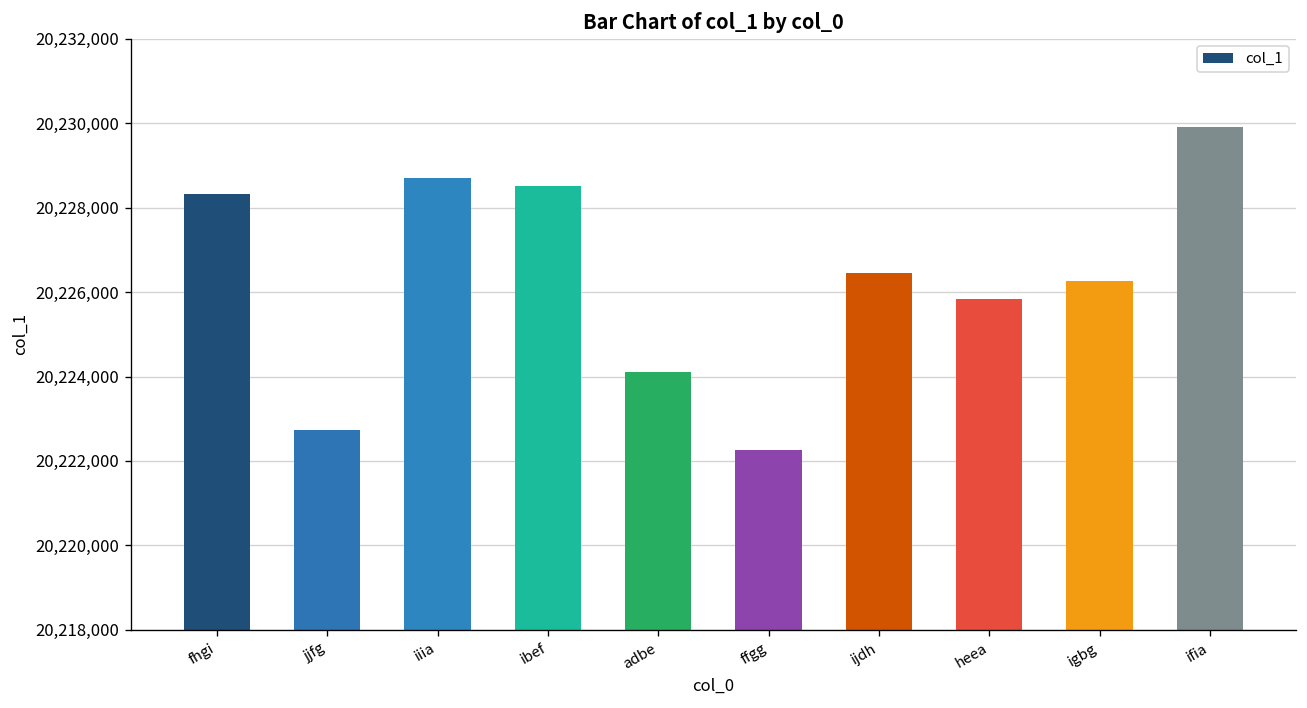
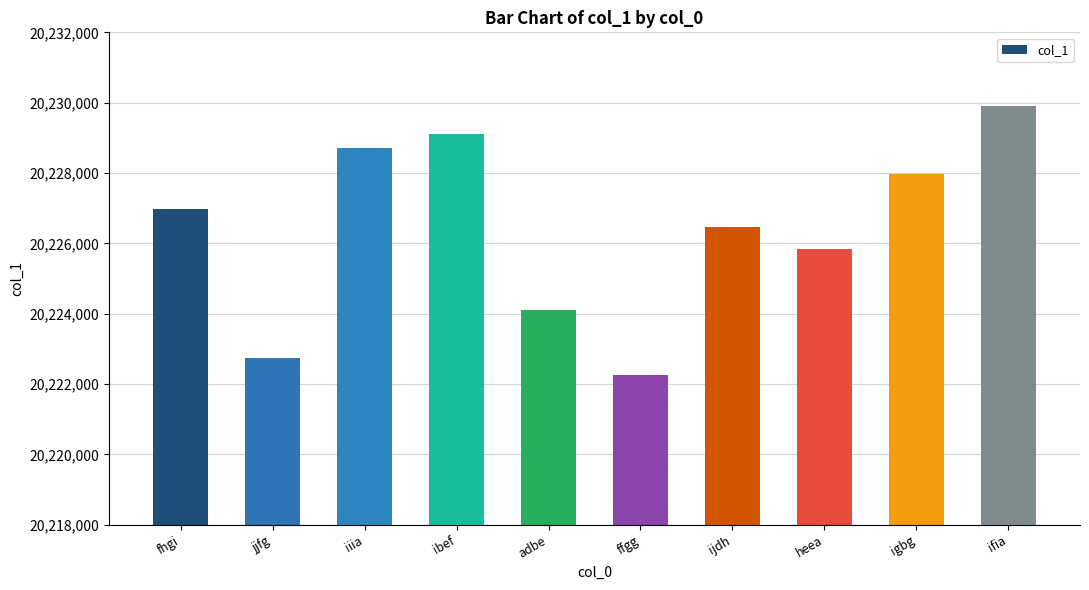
  {
-   "fhgi": "20,228,300",
+   "fhgi": "20,227,000",
    "jjfg": "20,222,700",
    "iiia": "20,228,700",
-   "ibef": "20,228,500",
+   "ibef": "20,229,100",
    "adbe": "20,224,100",
    "ffgg": "20,222,300",
    "ijdh": "20,226,500",
    "heea": "20,225,800",
-   "igbg": "20,226,300",
+   "igbg": "20,228,000",
    "ifia": "20,229,900"
  }
